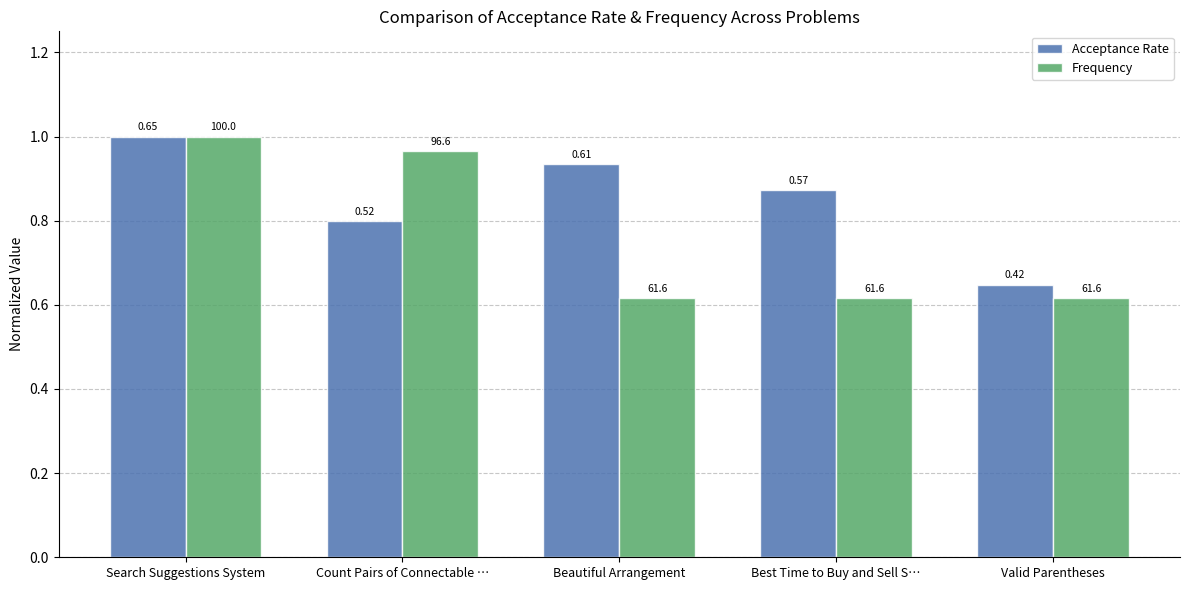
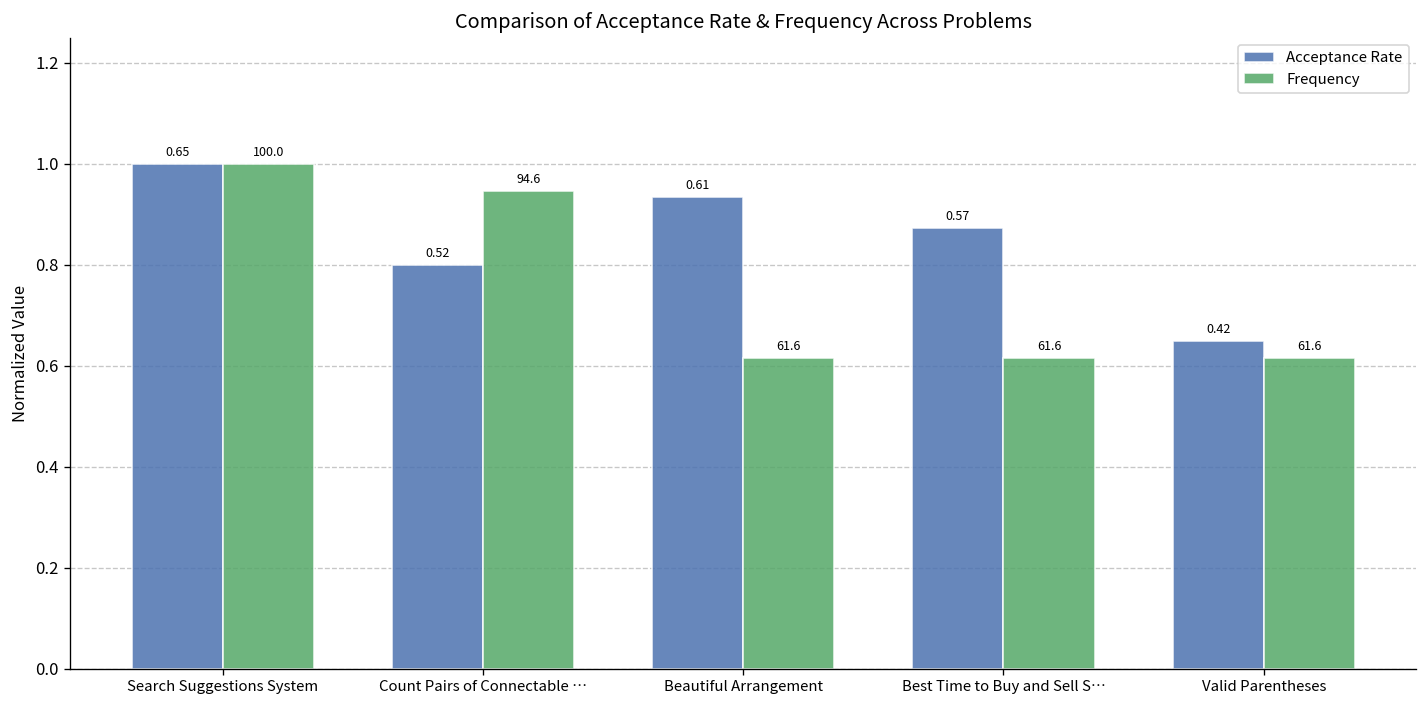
  {
    "Frequency": {
-     "Count Pairs of Connectable …": 96.6
+     "Count Pairs of Connectable …": 94.6
    }
  }
